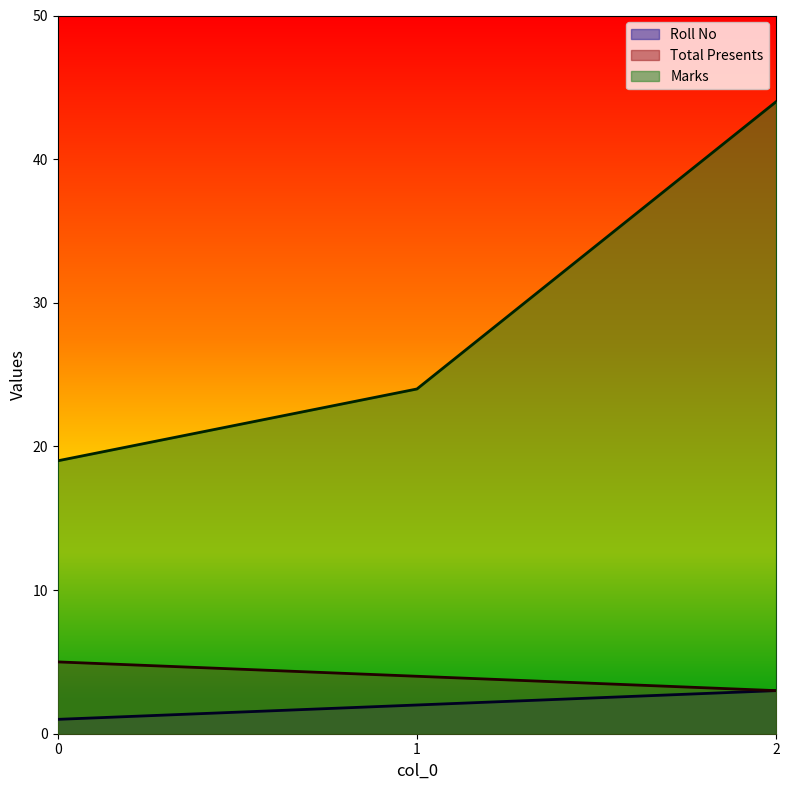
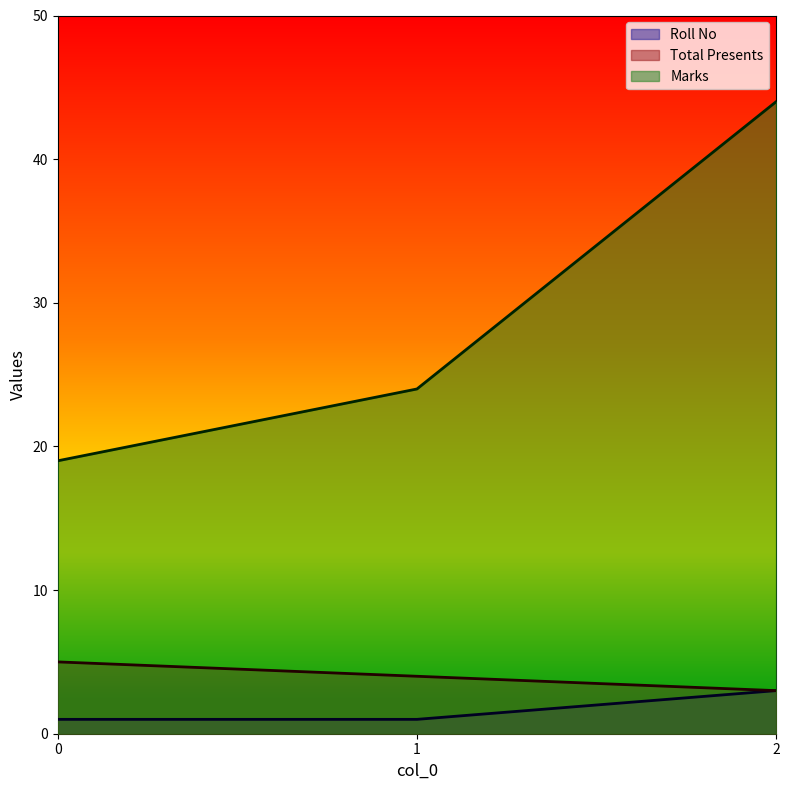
  {
    "Roll No": {
      "0": 1,
-     "1": 2
+     "1": 1
    },
    "Total Presents": {
      "0": 5,
      "1": 4
    },
    "Marks": {
      "0": 19,
      "1": 24,
      "2": 44
    }
  }
